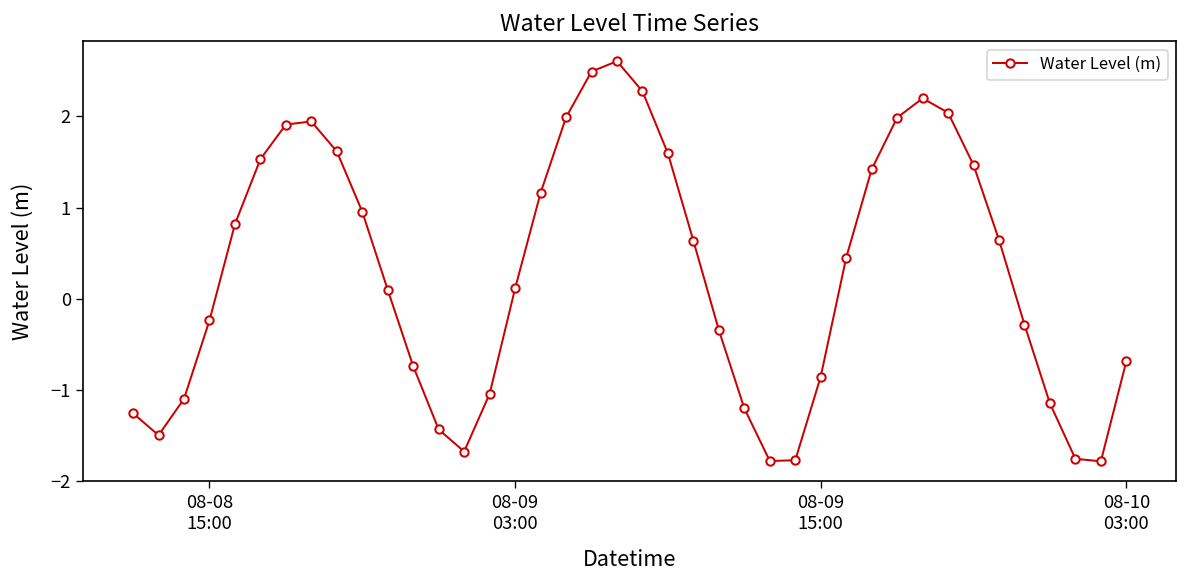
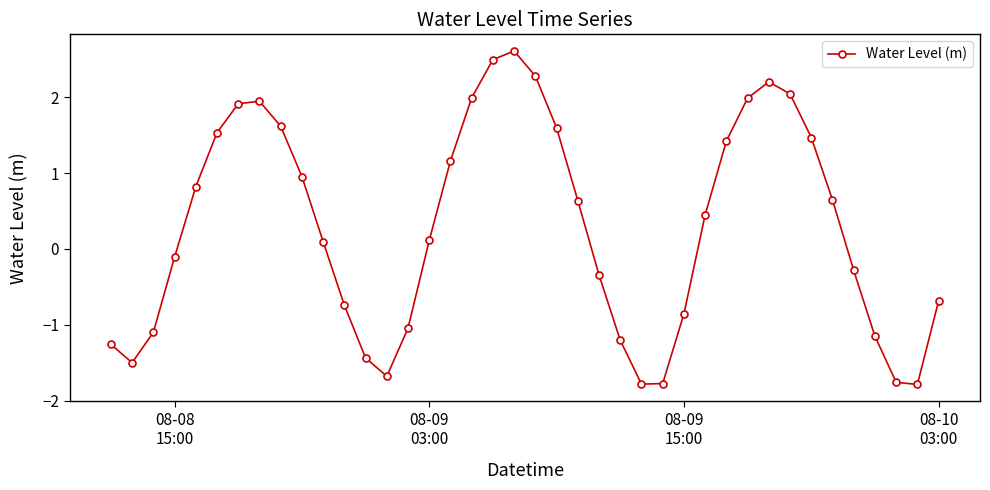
  {
-   "08-08 15:00": -0.2,
+   "08-08 15:00": -0.1,
    "08-09 03:00": 0.1,
    "08-09 15:00": -0.9,
    "08-10 03:00": -0.7
  }
